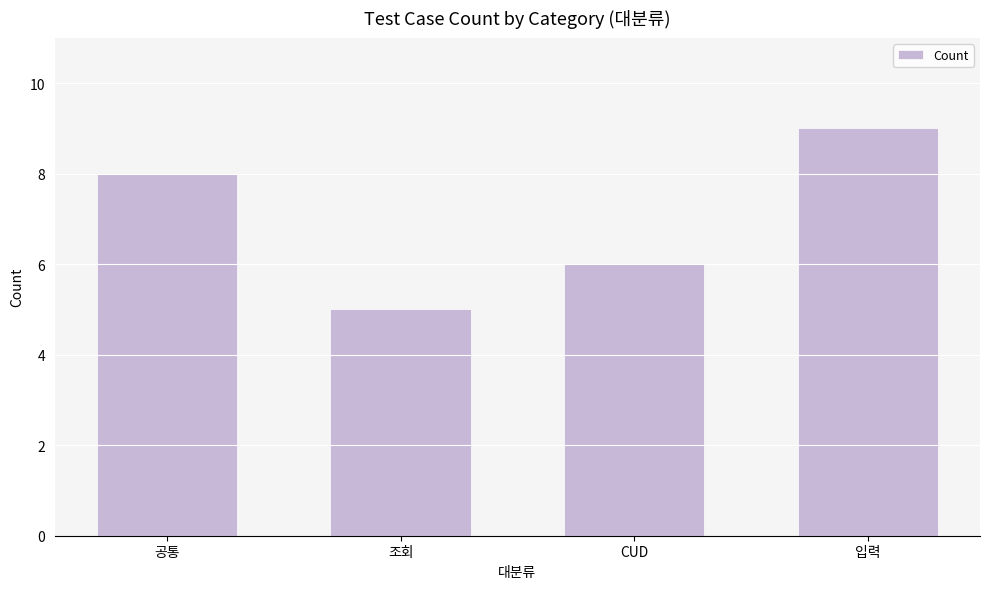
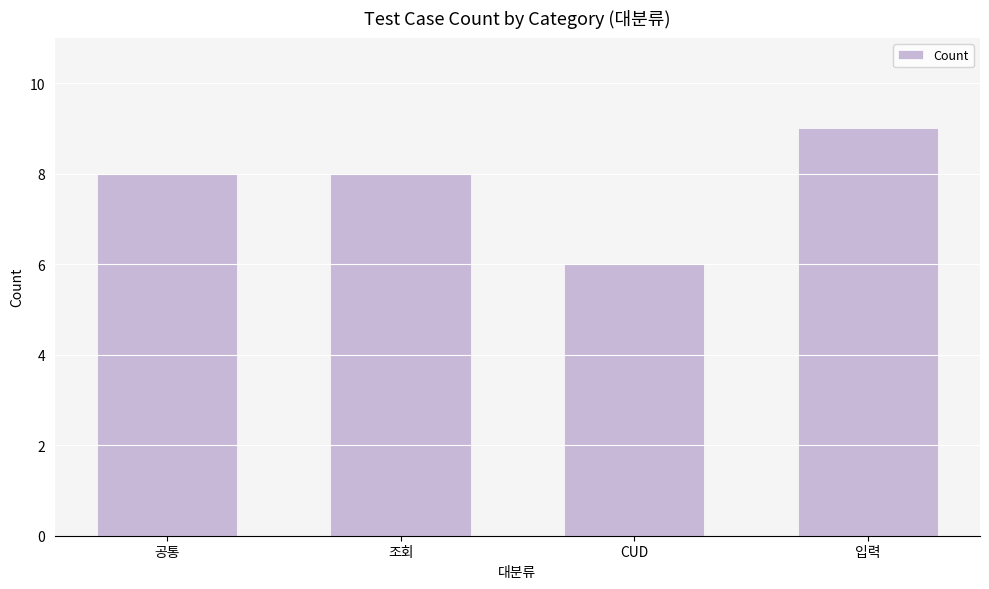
  {
    "공통": 8,
-   "조회": 5,
+   "조회": 8,
    "CUD": 6,
    "입력": 9
  }
